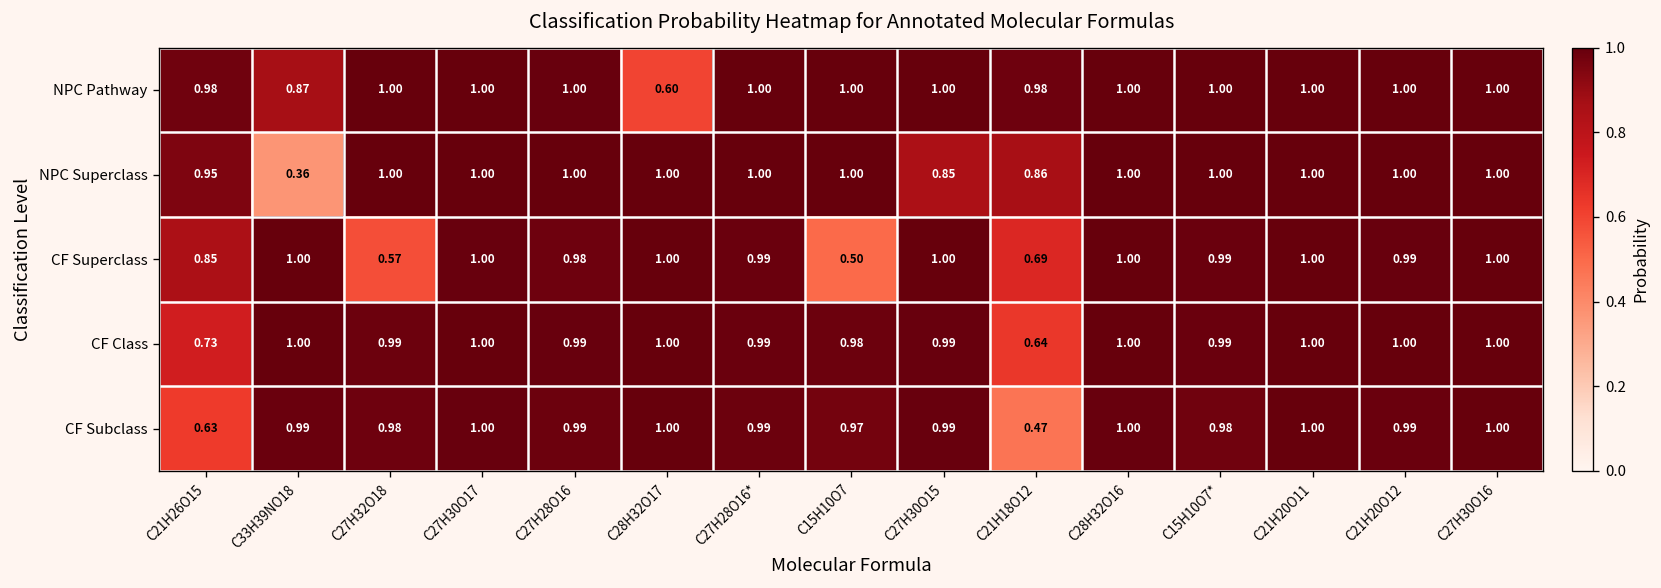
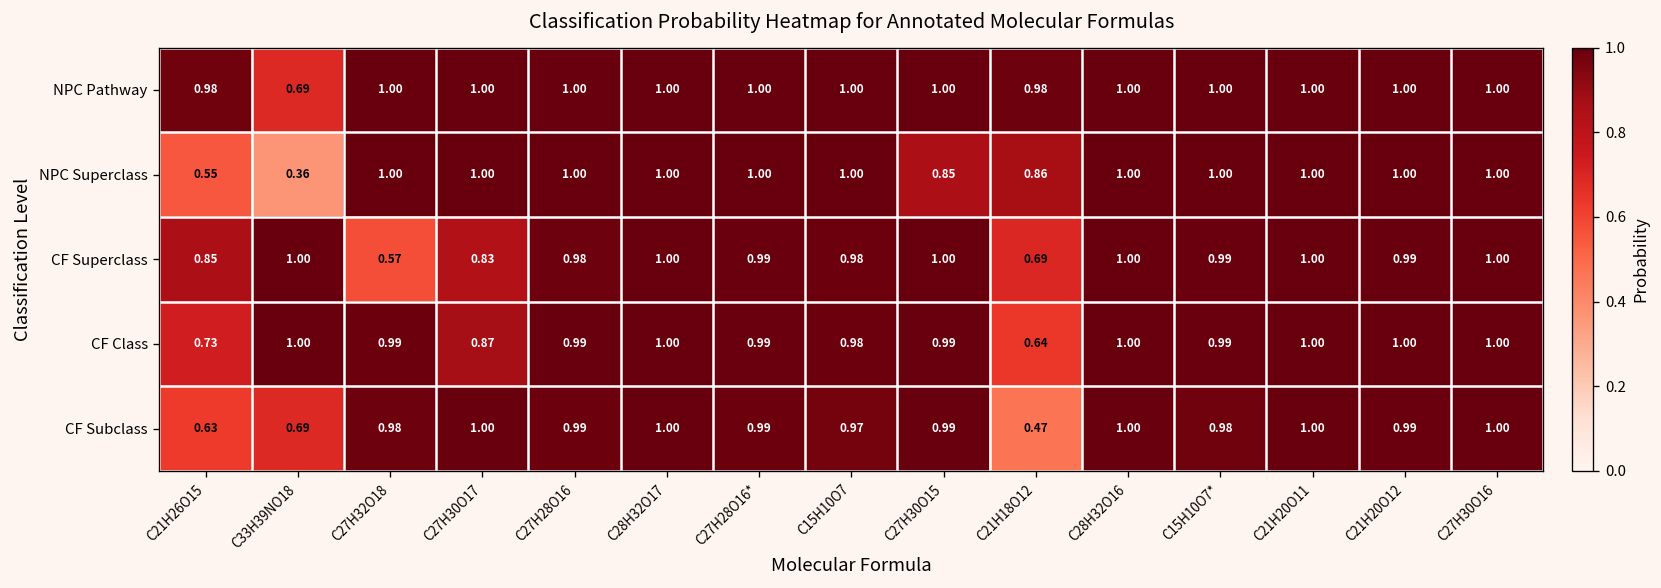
  {
    "NPC Pathway": {
      "C21H26O15": 0.98,
-     "C33H39NO18": 0.87,
+     "C33H39NO18": 0.69,
      "C27H32O18": 1.00,
      "C27H30O17": 1.00,
      "C27H28O16": 1.00,
-     "C28H32O17": 0.60,
+     "C28H32O17": 1.00,
      "C27H28O16*": 1.00,
      "C15H10O7": 1.00,
      "C27H30O15": 1.00,
      "C21H18O12": 0.98,
      "C28H32O16": 1.00,
      "C15H10O7*": 1.00,
      "C21H20O11": 1.00,
      "C21H20O12": 1.00,
      "C27H30O16": 1.00
    },
    "NPC Superclass": {
-     "C21H26O15": 0.95,
+     "C21H26O15": 0.55,
      "C33H39NO18": 0.36,
      "C27H32O18": 1.00,
      "C27H30O17": 1.00,
      "C27H28O16": 1.00,
      "C28H32O17": 1.00,
      "C27H28O16*": 1.00,
      "C15H10O7": 1.00,
      "C27H30O15": 0.85,
      "C21H18O12": 0.86,
      "C28H32O16": 1.00,
      "C15H10O7*": 1.00,
      "C21H20O11": 1.00,
      "C21H20O12": 1.00,
      "C27H30O16": 1.00
    },
    "CF Superclass": {
      "C21H26O15": 0.85,
      "C33H39NO18": 1.00,
      "C27H32O18": 0.57,
-     "C27H30O17": 1.00,
+     "C27H30O17": 0.83,
      "C27H28O16": 0.98,
      "C28H32O17": 1.00,
      "C27H28O16*": 0.99,
-     "C15H10O7": 0.50,
+     "C15H10O7": 0.98,
      "C27H30O15": 1.00,
      "C21H18O12": 0.69,
      "C28H32O16": 1.00,
      "C15H10O7*": 0.99,
      "C21H20O11": 1.00,
      "C21H20O12": 0.99,
      "C27H30O16": 1.00
    },
    "CF Class": {
      "C21H26O15": 0.73,
      "C33H39NO18": 1.00,
      "C27H32O18": 0.99,
-     "C27H30O17": 1.00,
+     "C27H30O17": 0.87,
      "C27H28O16": 0.99,
      "C28H32O17": 1.00,
      "C27H28O16*": 0.99,
      "C15H10O7": 0.98,
      "C27H30O15": 0.99,
      "C21H18O12": 0.64,
      "C28H32O16": 1.00,
      "C15H10O7*": 0.99,
      "C21H20O11": 1.00,
      "C21H20O12": 1.00,
      "C27H30O16": 1.00
    },
    "CF Subclass": {
      "C21H26O15": 0.63,
-     "C33H39NO18": 0.99,
+     "C33H39NO18": 0.69,
      "C27H32O18": 0.98,
      "C27H30O17": 1.00,
      "C27H28O16": 0.99,
      "C28H32O17": 1.00,
      "C27H28O16*": 0.99,
      "C15H10O7": 0.97,
      "C27H30O15": 0.99,
      "C21H18O12": 0.47,
      "C28H32O16": 1.00,
      "C15H10O7*": 0.98,
      "C21H20O11": 1.00,
      "C21H20O12": 0.99,
      "C27H30O16": 1.00
    }
  }
